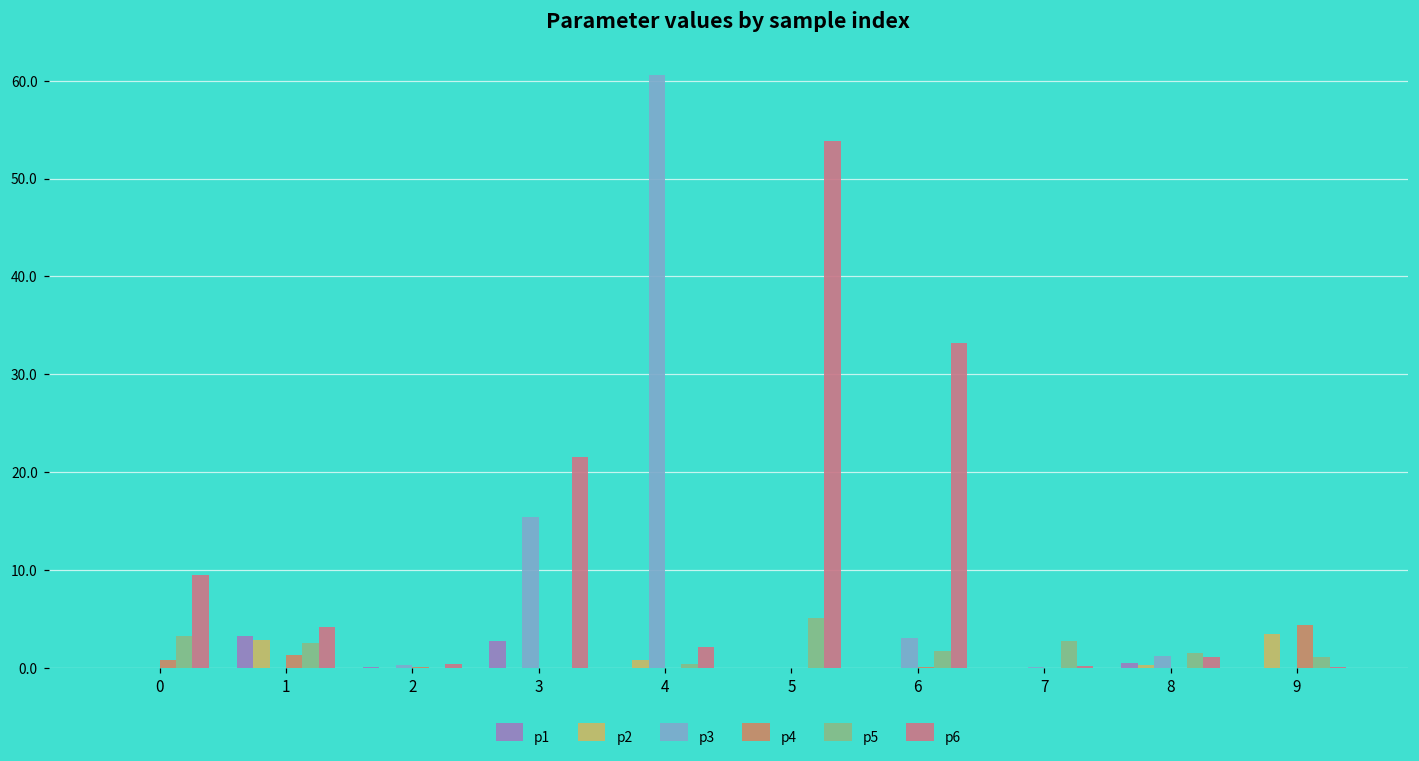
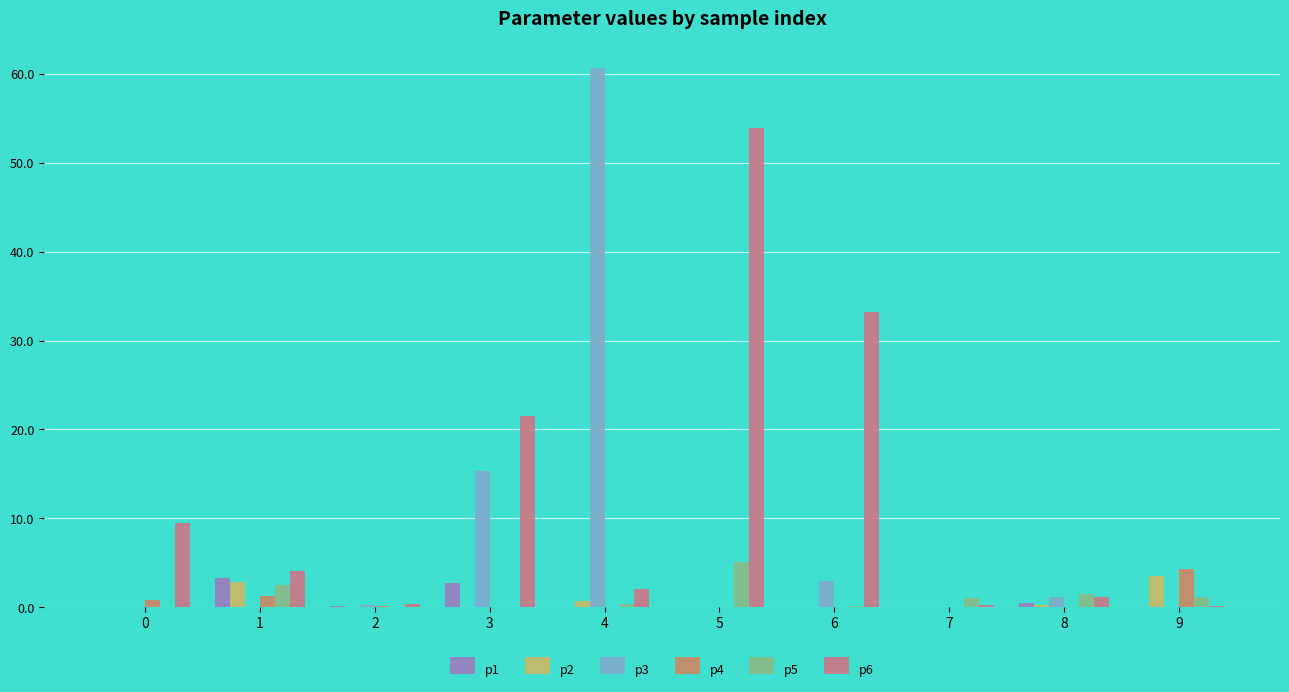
  {
    "p5": {
-     "0": 3,
+     "0": 0,
      "1": 3,
      "4": 0,
      "5": 5,
-     "6": 2,
-     "7": 3,
+     "6": 0,
+     "7": 1,
      "8": 2,
      "9": 1
    }
  }
